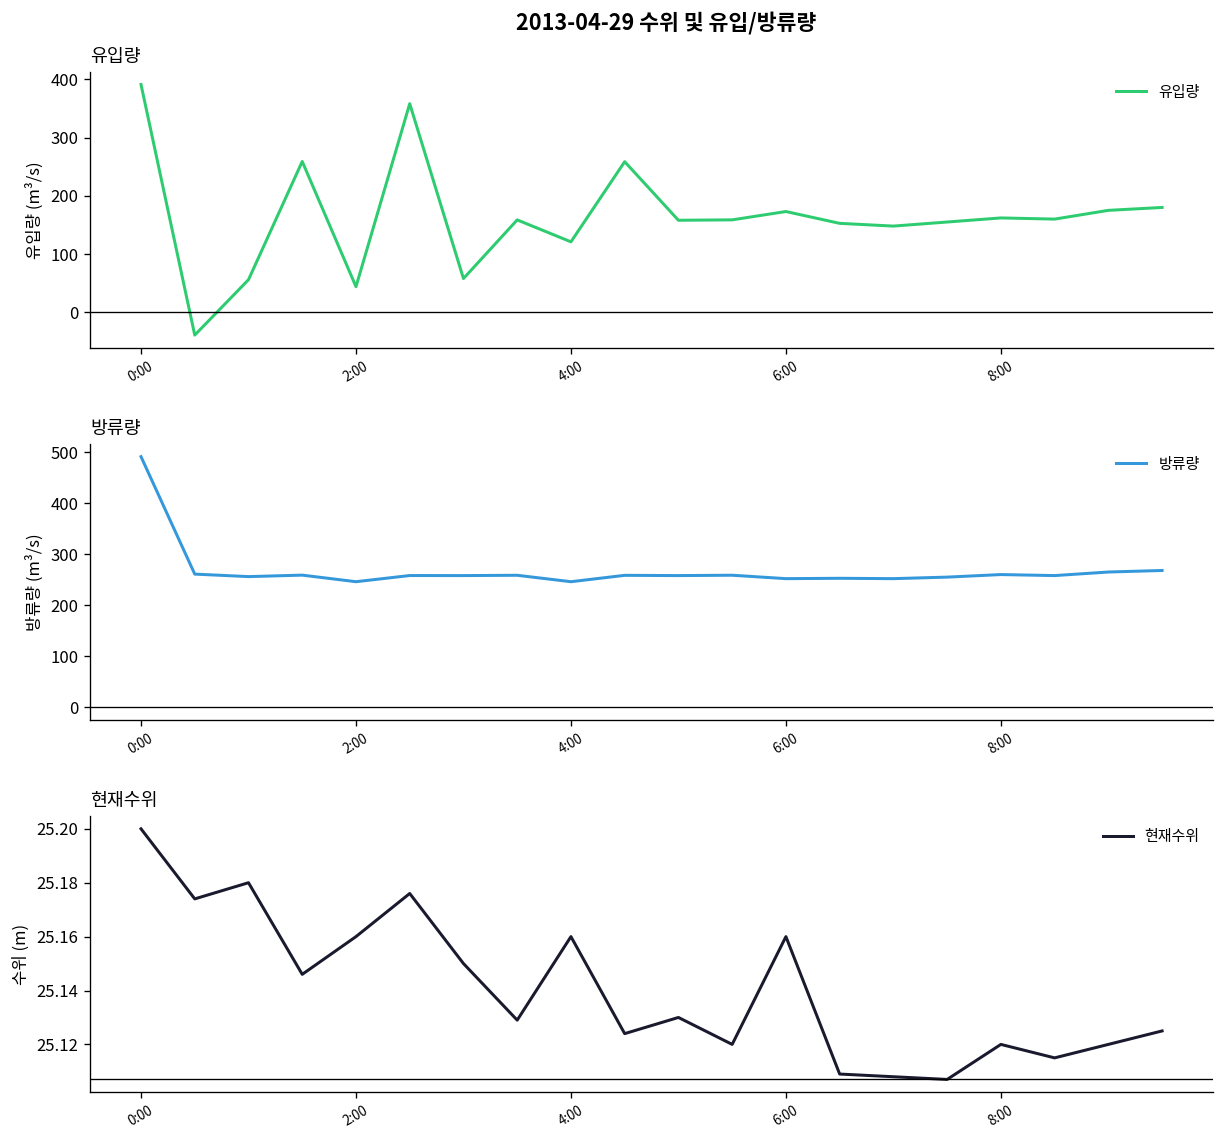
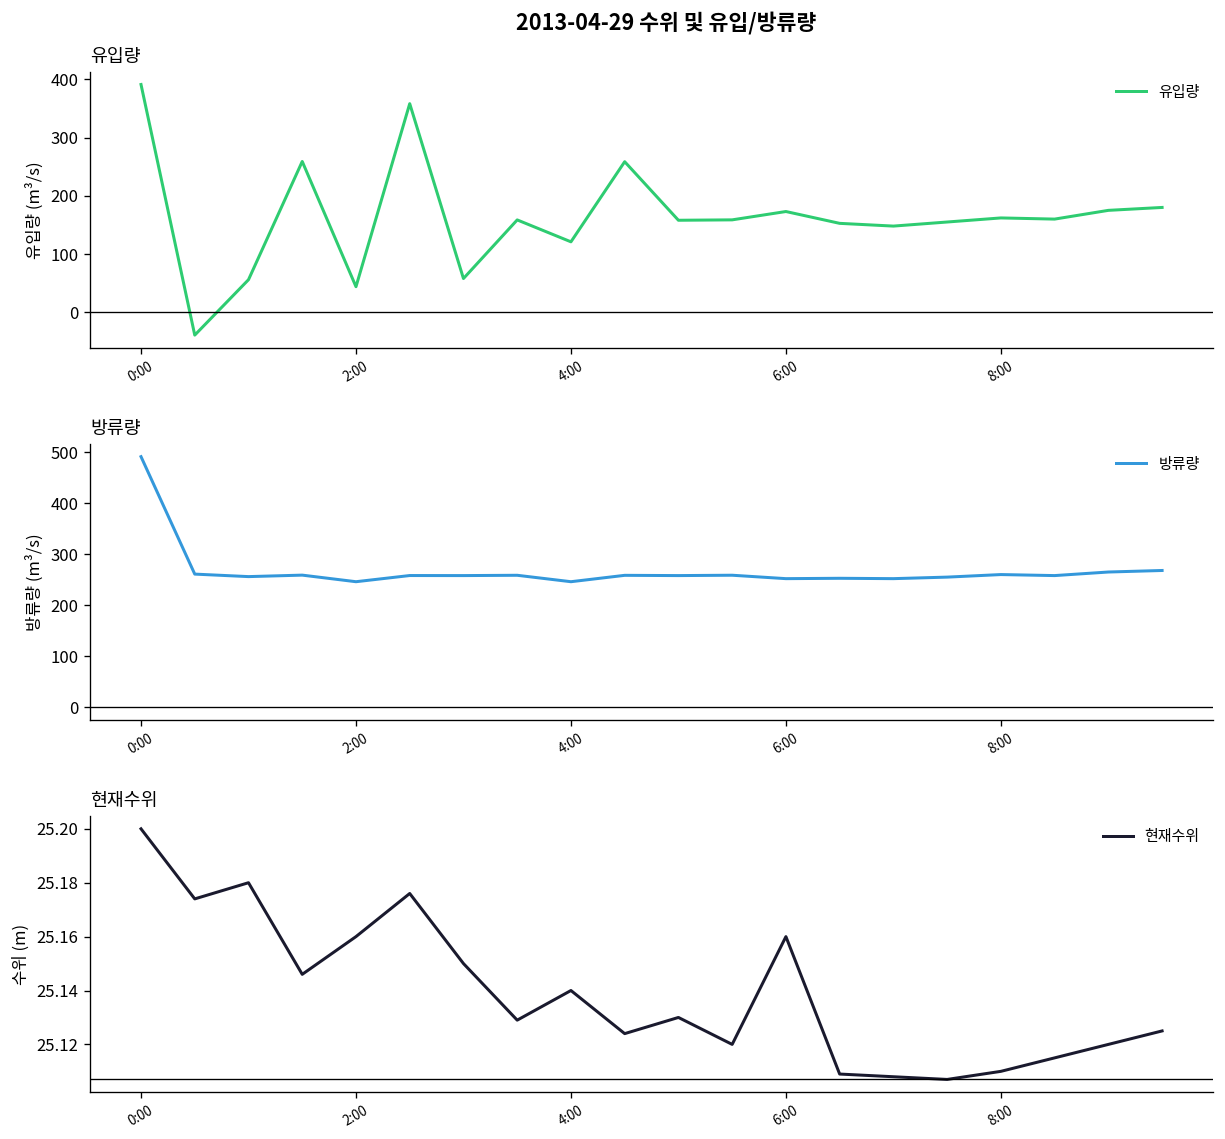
  {
    "유입량": {
      "0:00": 390,
      "2:00": 40,
      "4:00": 120,
      "6:00": 170,
      "8:00": 160
    },
    "방류량": {
      "0:00": 490,
      "2:00": 250,
      "4:00": 250,
      "6:00": 250,
      "8:00": 260
    },
    "현재수위": {
      "0:00": 25.20,
      "2:00": 25.16,
-     "4:00": 25.16,
+     "4:00": 25.14,
      "6:00": 25.16,
-     "8:00": 25.12
+     "8:00": 25.11
    }
  }
